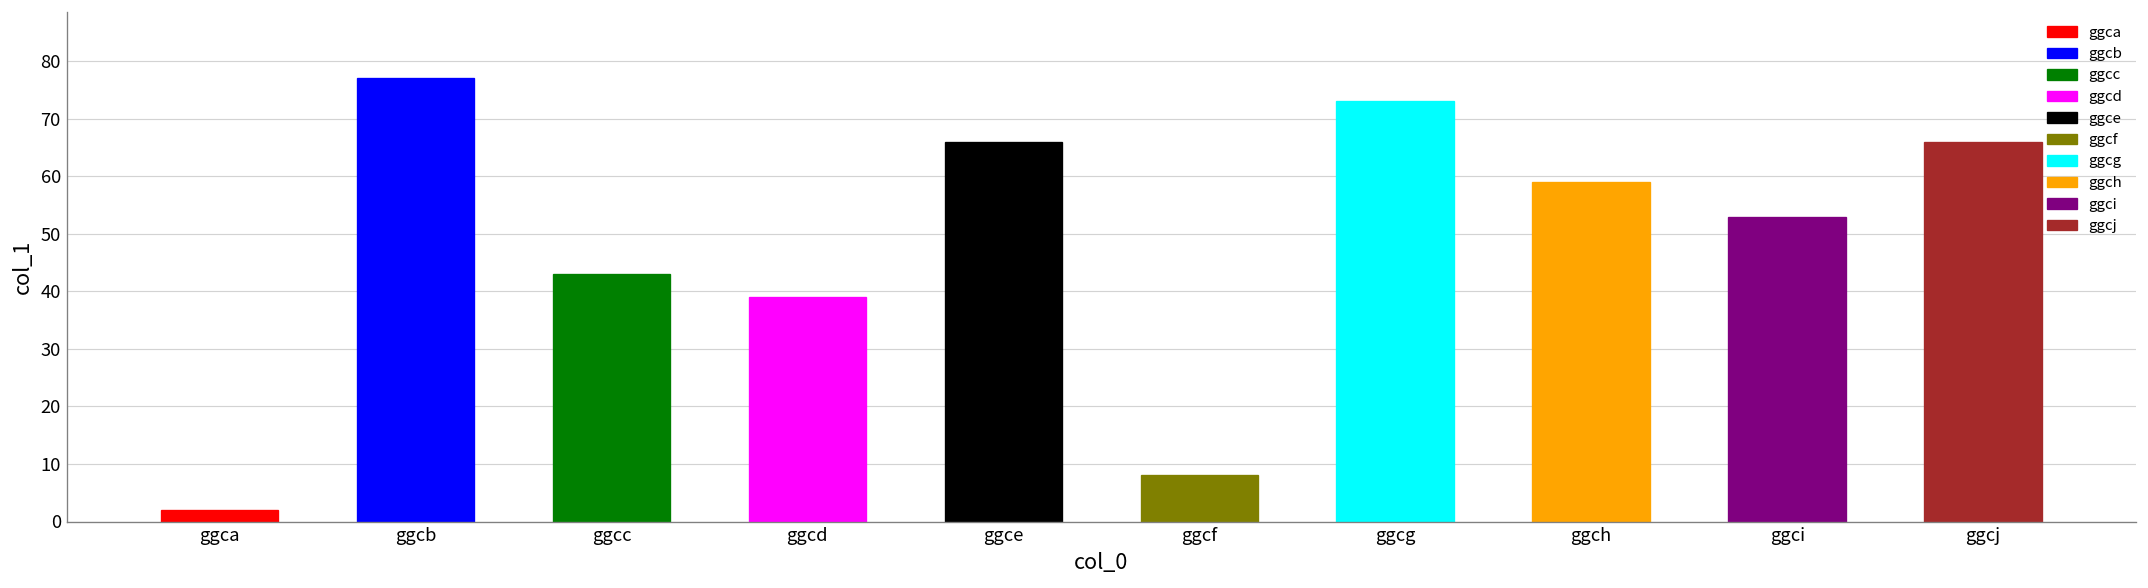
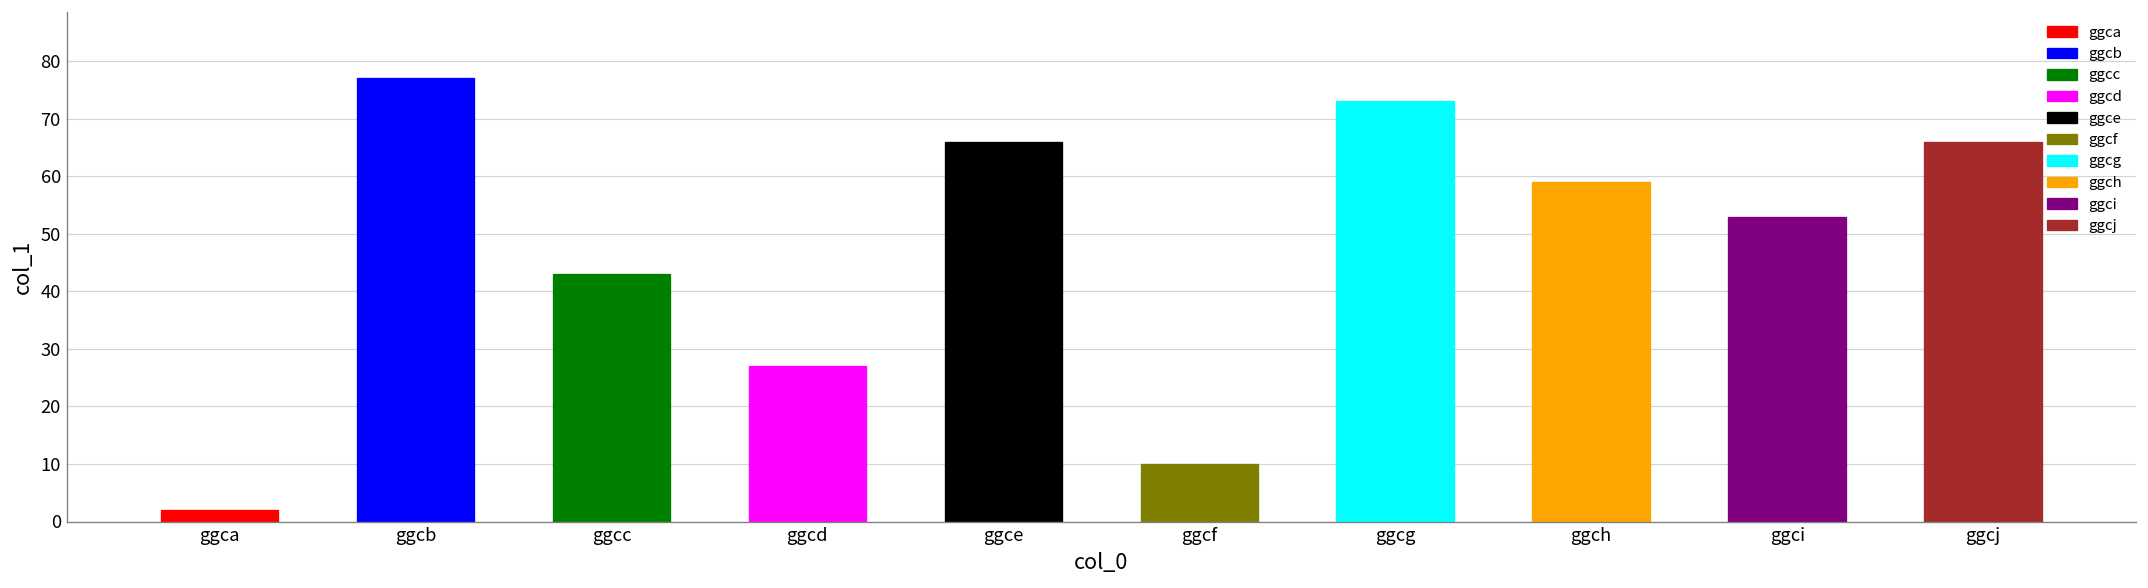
  {
    "ggca": 2,
    "ggcb": 77,
    "ggcc": 43,
-   "ggcd": 39,
+   "ggcd": 27,
    "ggce": 66,
-   "ggcf": 8,
+   "ggcf": 10,
    "ggcg": 73,
    "ggch": 59,
    "ggci": 53,
    "ggcj": 66
  }
